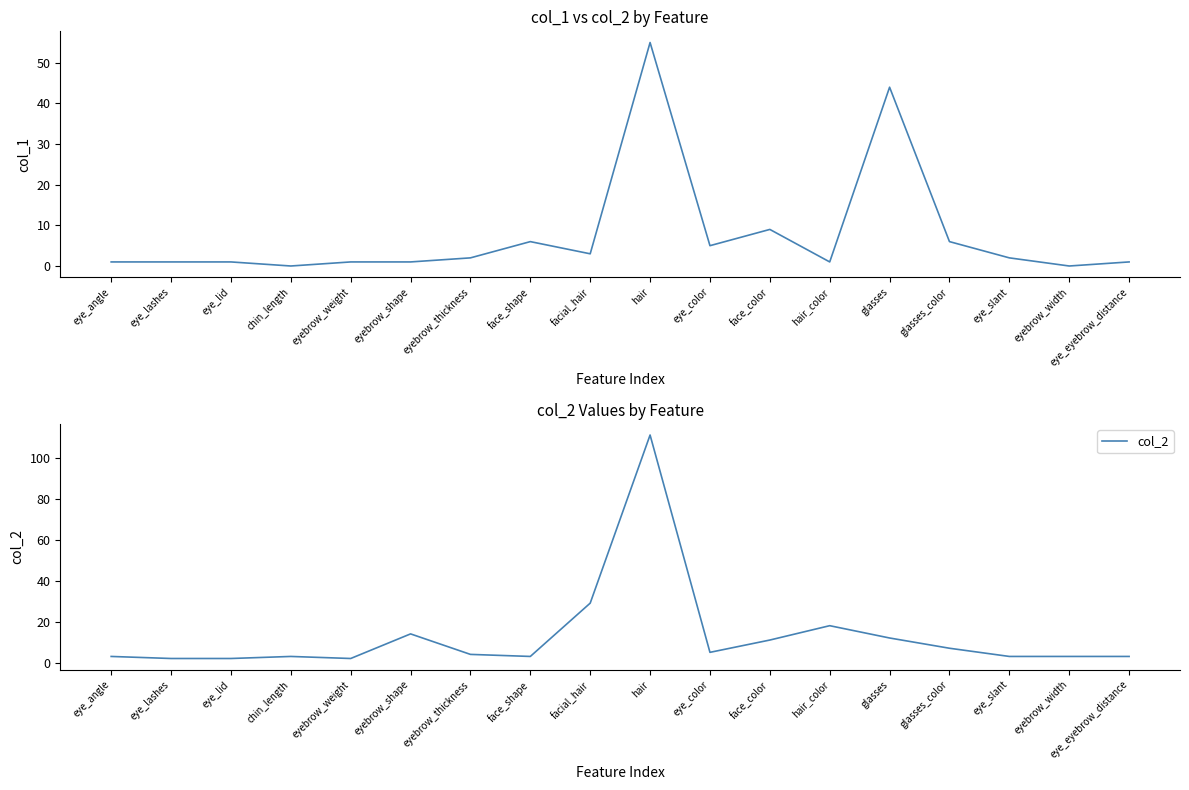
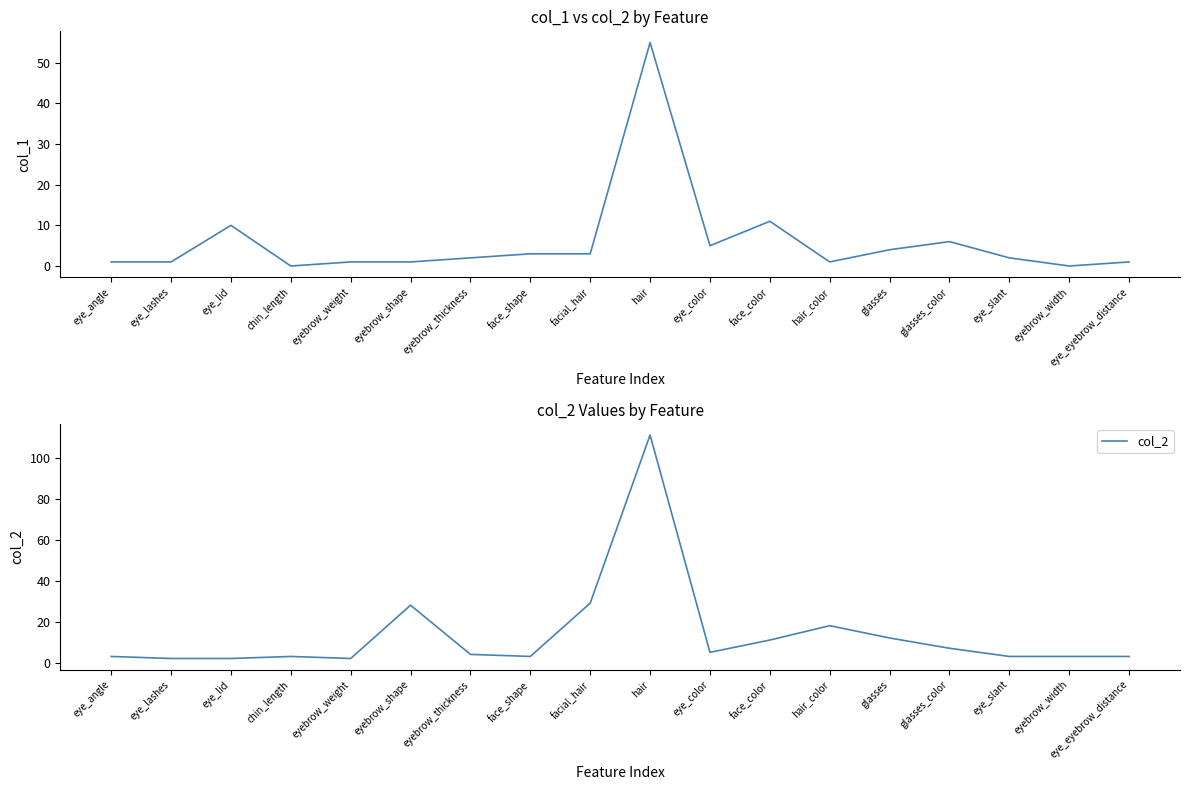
  {
    "col_1 vs col_2 by Feature": {
      "eye_angle": 1,
      "eye_lashes": 1,
-     "eye_lid": 1,
+     "eye_lid": 10,
      "chin_length": 0,
      "eyebrow_weight": 1,
      "eyebrow_shape": 1,
      "eyebrow_thickness": 2,
-     "face_shape": 6,
+     "face_shape": 3,
      "facial_hair": 3,
      "hair": 55,
      "eye_color": 5,
-     "face_color": 9,
+     "face_color": 11,
      "hair_color": 1,
-     "glasses": 44,
+     "glasses": 4,
      "glasses_color": 6,
      "eye_slant": 2,
      "eyebrow_width": 0,
      "eye_eyebrow_distance": 1
    },
    "col_2 Values by Feature": {
      "eye_angle": 3,
      "eye_lashes": 2,
      "eye_lid": 2,
      "chin_length": 3,
      "eyebrow_weight": 2,
-     "eyebrow_shape": 14,
+     "eyebrow_shape": 28,
      "eyebrow_thickness": 4,
      "face_shape": 3,
      "facial_hair": 29,
      "hair": 111,
      "eye_color": 5,
      "face_color": 11,
      "hair_color": 18,
      "glasses": 12,
      "glasses_color": 7,
      "eye_slant": 3,
      "eyebrow_width": 3,
      "eye_eyebrow_distance": 3
    }
  }
